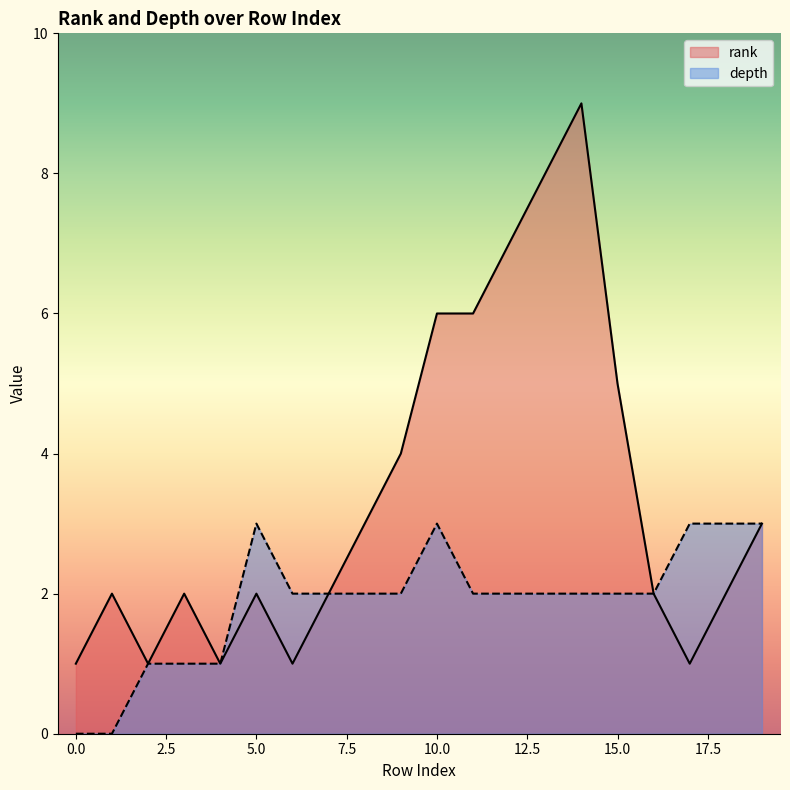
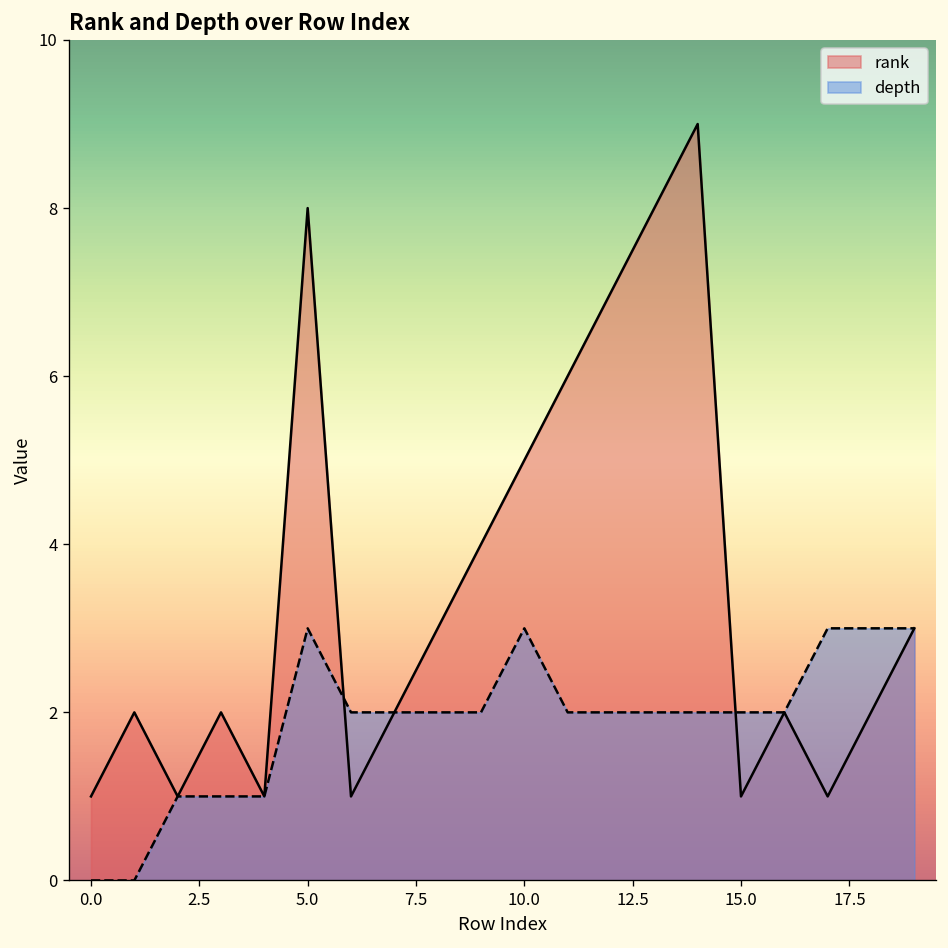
  {
    "rank": {
      "0.0": 1,
-     "5.0": 2,
-     "10.0": 6,
-     "15.0": 5
+     "5.0": 8,
+     "10.0": 5,
+     "15.0": 1
    },
    "depth": {
      "0.0": 0,
      "5.0": 3,
      "10.0": 3,
      "15.0": 2
    }
  }
